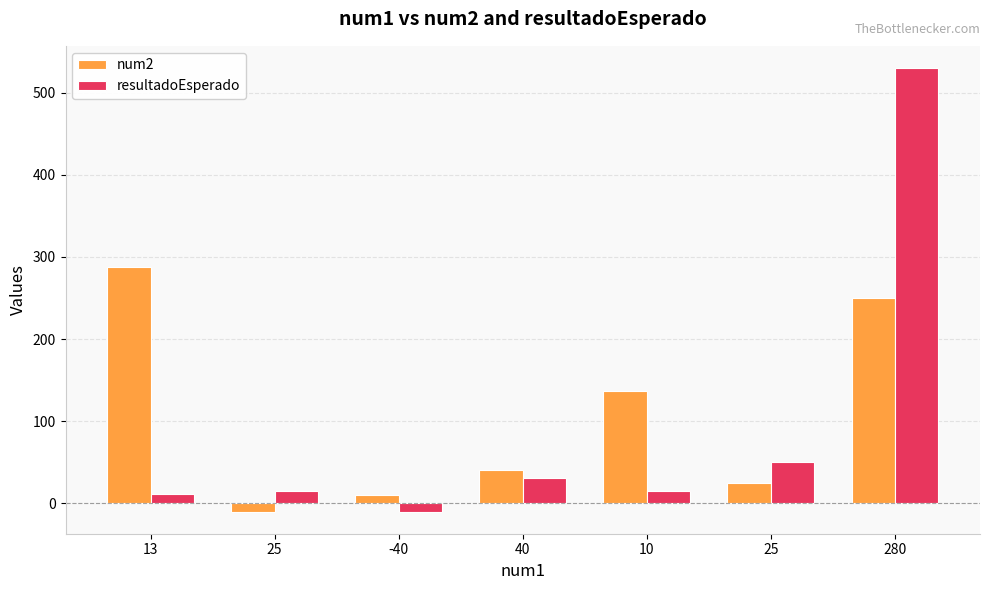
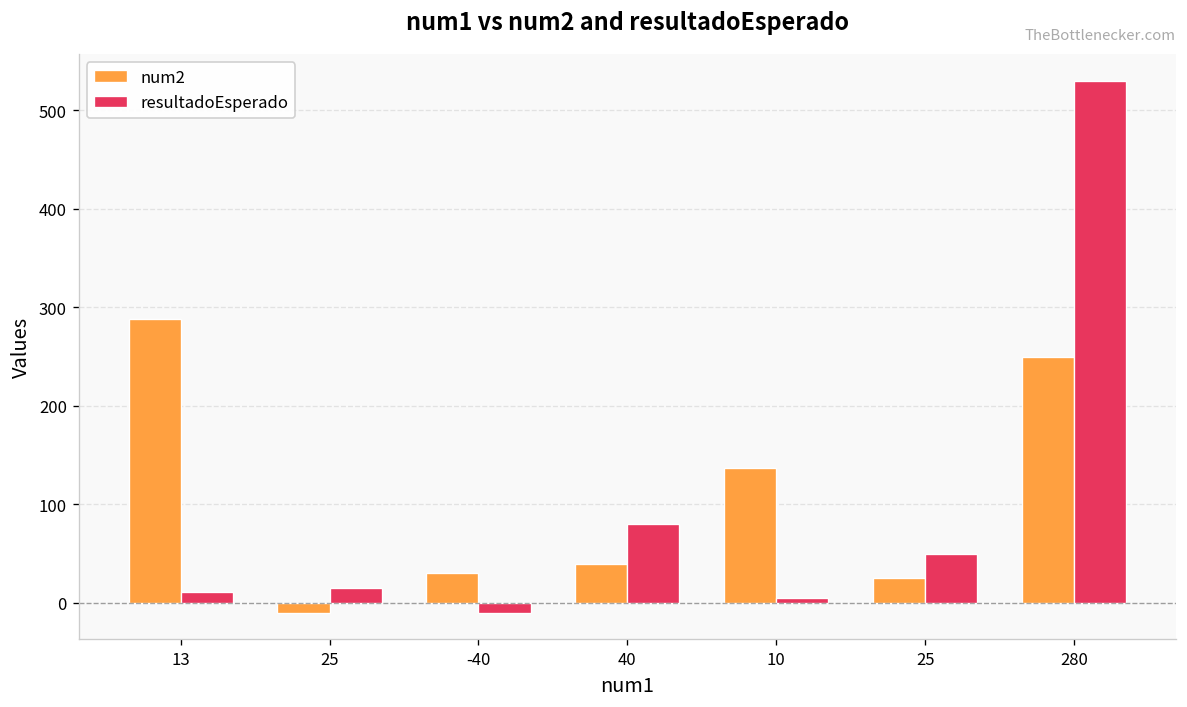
  {
    "num2": {
      "13": 290,
-     "-40": 10,
+     "-40": 30,
      "40": 40,
      "10": 140,
      "280": 250
    },
    "resultadoEsperado": {
      "13": 10,
      "-40": -10,
-     "40": 30,
-     "10": 20,
+     "40": 80,
+     "10": 10,
      "280": 530
    }
  }
